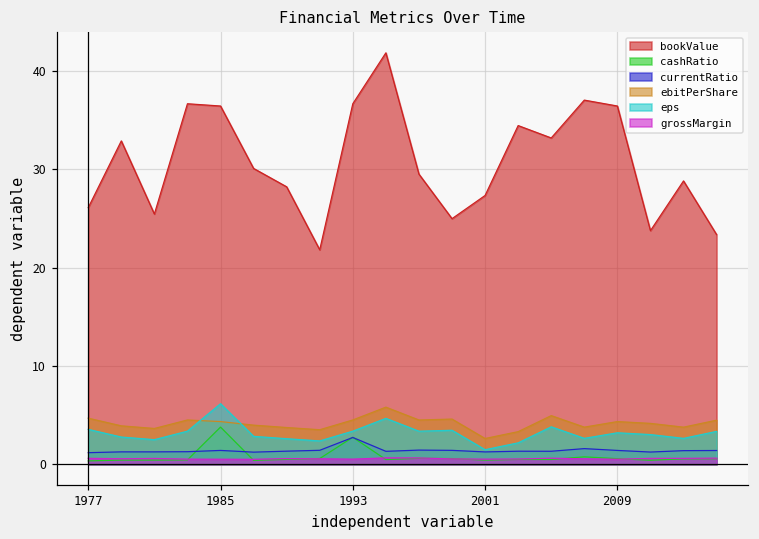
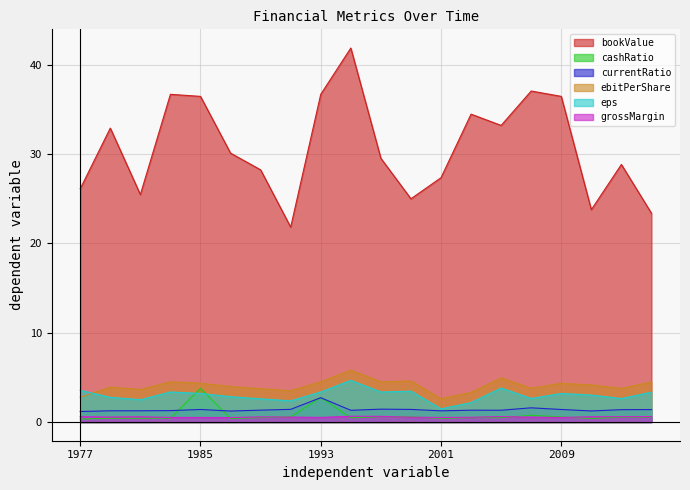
  {
    "bookValue": {
      "1977": 26,
      "1985": 36,
      "1993": 37,
      "2001": 27,
      "2009": 36
    },
    "cashRatio": {
      "1985": 4
    },
    "currentRatio": {
      "1977": 1,
      "1985": 1,
      "2009": 1
    },
    "ebitPerShare": {
-     "1977": 5,
+     "1977": 3,
      "1985": 4,
      "1993": 5,
      "2001": 3,
      "2009": 4
    },
    "eps": {
      "1977": 4,
-     "1985": 6,
+     "1985": 3,
      "1993": 3,
      "2009": 3
    },
    "grossMargin": {
      "1985": 1,
      "1993": 1
    }
  }
